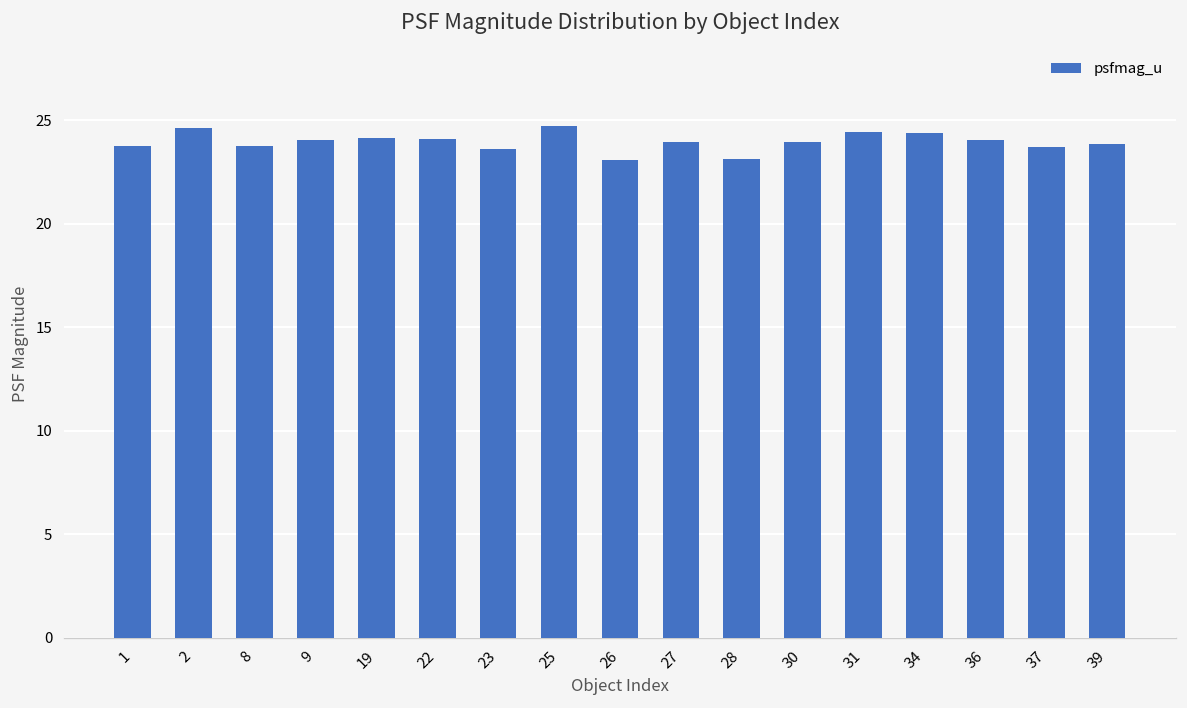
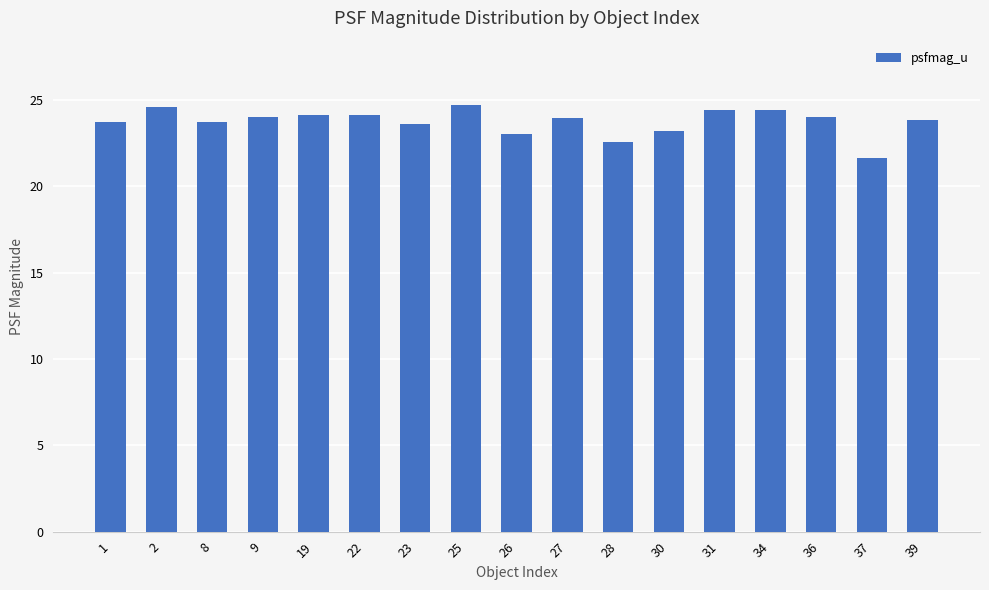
  {
    "1": 23.7,
    "2": 24.6,
    "8": 23.7,
    "9": 24.0,
    "19": 24.2,
    "22": 24.1,
    "23": 23.6,
    "25": 24.7,
    "26": 23.1,
    "27": 24.0,
-   "28": 23.1,
-   "30": 23.9,
+   "28": 22.6,
+   "30": 23.2,
    "31": 24.4,
    "34": 24.4,
    "36": 24.0,
-   "37": 23.7,
+   "37": 21.7,
    "39": 23.9
  }
